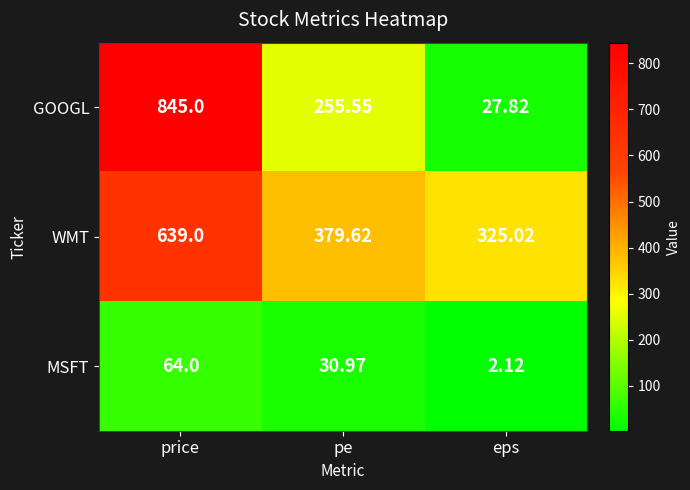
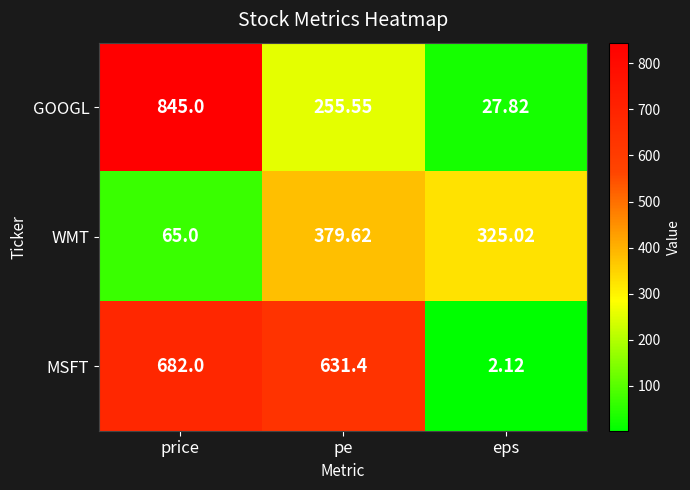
  {
    "GOOGL": {
      "price": 845.0,
      "pe": 255.55,
      "eps": 27.82
    },
    "WMT": {
-     "price": 639.0,
+     "price": 65.0,
      "pe": 379.62,
      "eps": 325.02
    },
    "MSFT": {
-     "price": 64.0,
-     "pe": 30.97,
+     "price": 682.0,
+     "pe": 631.4,
      "eps": 2.12
    }
  }
